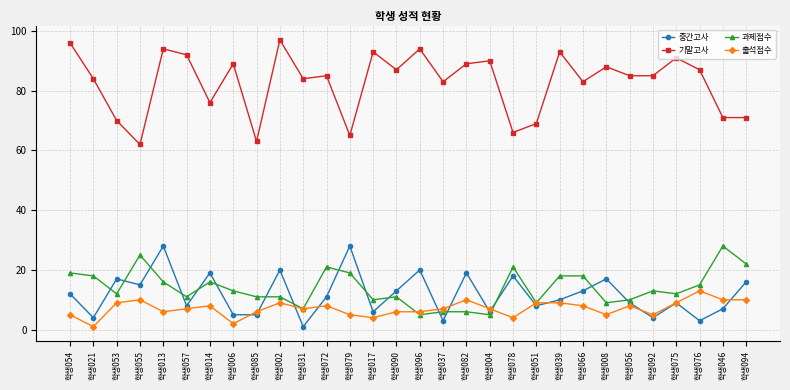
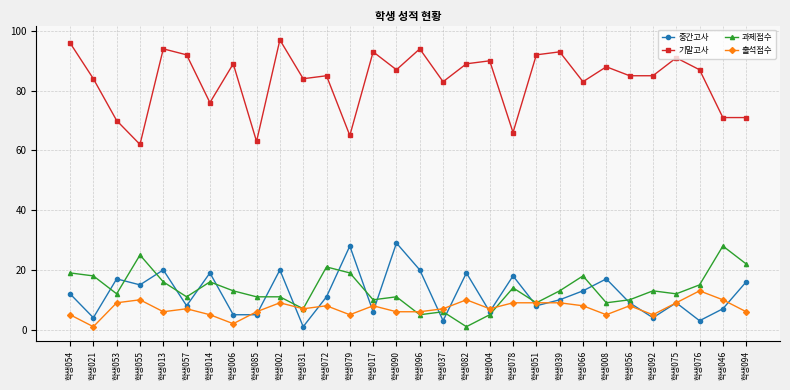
  {
    "중간고사": {
      "학생054": 12,
      "학생021": 4,
      "학생053": 17,
      "학생055": 15,
-     "학생013": 28,
+     "학생013": 20,
      "학생057": 8,
      "학생014": 19,
      "학생006": 5,
      "학생085": 5,
      "학생002": 20,
      "학생031": 1,
      "학생072": 11,
      "학생079": 28,
      "학생017": 6,
-     "학생090": 13,
+     "학생090": 29,
      "학생096": 20,
      "학생037": 3,
      "학생082": 19,
      "학생004": 6,
      "학생078": 18,
      "학생051": 8,
      "학생039": 10,
      "학생066": 13,
      "학생008": 17,
      "학생056": 9,
      "학생092": 4,
      "학생076": 3,
      "학생046": 7,
      "학생094": 16
    },
    "기말고사": {
      "학생054": 96,
      "학생021": 84,
      "학생053": 70,
      "학생055": 62,
      "학생013": 94,
      "학생057": 92,
      "학생014": 76,
      "학생006": 89,
      "학생085": 63,
      "학생002": 97,
      "학생031": 84,
      "학생072": 85,
      "학생079": 65,
      "학생017": 93,
      "학생090": 87,
      "학생096": 94,
      "학생037": 83,
      "학생082": 89,
      "학생004": 90,
      "학생078": 66,
-     "학생051": 69,
+     "학생051": 92,
      "학생039": 93,
      "학생066": 83,
      "학생008": 88,
      "학생056": 85,
      "학생092": 85,
      "학생076": 87,
      "학생046": 71,
      "학생094": 71
    },
    "과제점수": {
      "학생054": 19,
      "학생021": 18,
      "학생053": 12,
      "학생055": 25,
      "학생013": 16,
      "학생057": 11,
      "학생014": 16,
      "학생006": 13,
      "학생085": 11,
      "학생002": 11,
      "학생072": 21,
      "학생079": 19,
      "학생017": 10,
      "학생090": 11,
      "학생096": 5,
      "학생037": 6,
-     "학생082": 6,
+     "학생082": 1,
      "학생004": 5,
-     "학생078": 21,
-     "학생039": 18,
+     "학생078": 14,
+     "학생039": 13,
      "학생066": 18,
      "학생008": 9,
      "학생056": 10,
      "학생092": 13,
      "학생075": 12,
      "학생076": 15,
      "학생046": 28,
      "학생094": 22
    },
    "출석점수": {
      "학생054": 5,
      "학생021": 1,
      "학생053": 9,
      "학생055": 10,
      "학생013": 6,
      "학생057": 7,
-     "학생014": 8,
+     "학생014": 5,
      "학생006": 2,
      "학생085": 6,
      "학생002": 9,
      "학생072": 8,
      "학생079": 5,
-     "학생017": 4,
+     "학생017": 8,
      "학생090": 6,
      "학생096": 6,
      "학생037": 7,
      "학생082": 10,
      "학생004": 7,
-     "학생078": 4,
+     "학생078": 9,
      "학생039": 9,
      "학생066": 8,
      "학생008": 5,
      "학생056": 8,
      "학생092": 5,
      "학생076": 13,
      "학생046": 10,
-     "학생094": 10
+     "학생094": 6
    }
  }
